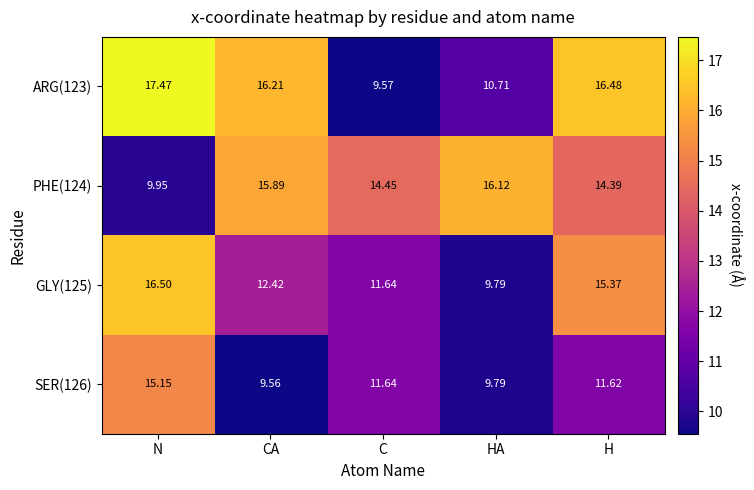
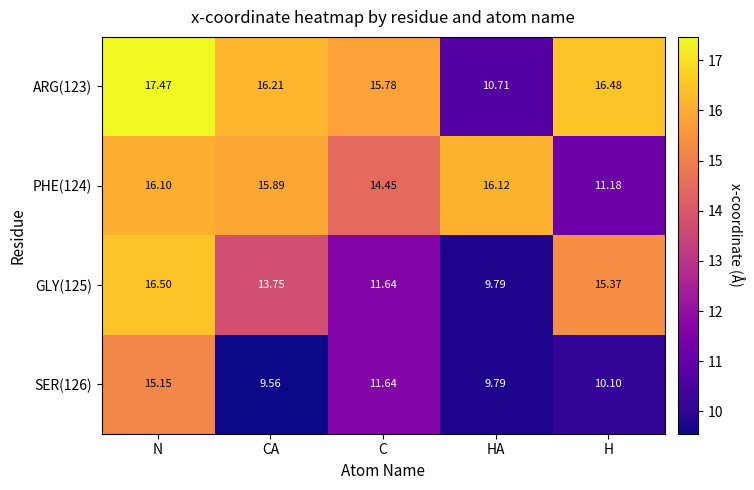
  {
    "ARG(123)": {
      "N": 17.47,
      "CA": 16.21,
-     "C": 9.57,
+     "C": 15.78,
      "HA": 10.71,
      "H": 16.48
    },
    "PHE(124)": {
-     "N": 9.95,
+     "N": 16.10,
      "CA": 15.89,
      "C": 14.45,
      "HA": 16.12,
-     "H": 14.39
+     "H": 11.18
    },
    "GLY(125)": {
      "N": 16.50,
-     "CA": 12.42,
+     "CA": 13.75,
      "C": 11.64,
      "HA": 9.79,
      "H": 15.37
    },
    "SER(126)": {
      "N": 15.15,
      "CA": 9.56,
      "C": 11.64,
      "HA": 9.79,
-     "H": 11.62
+     "H": 10.10
    }
  }
